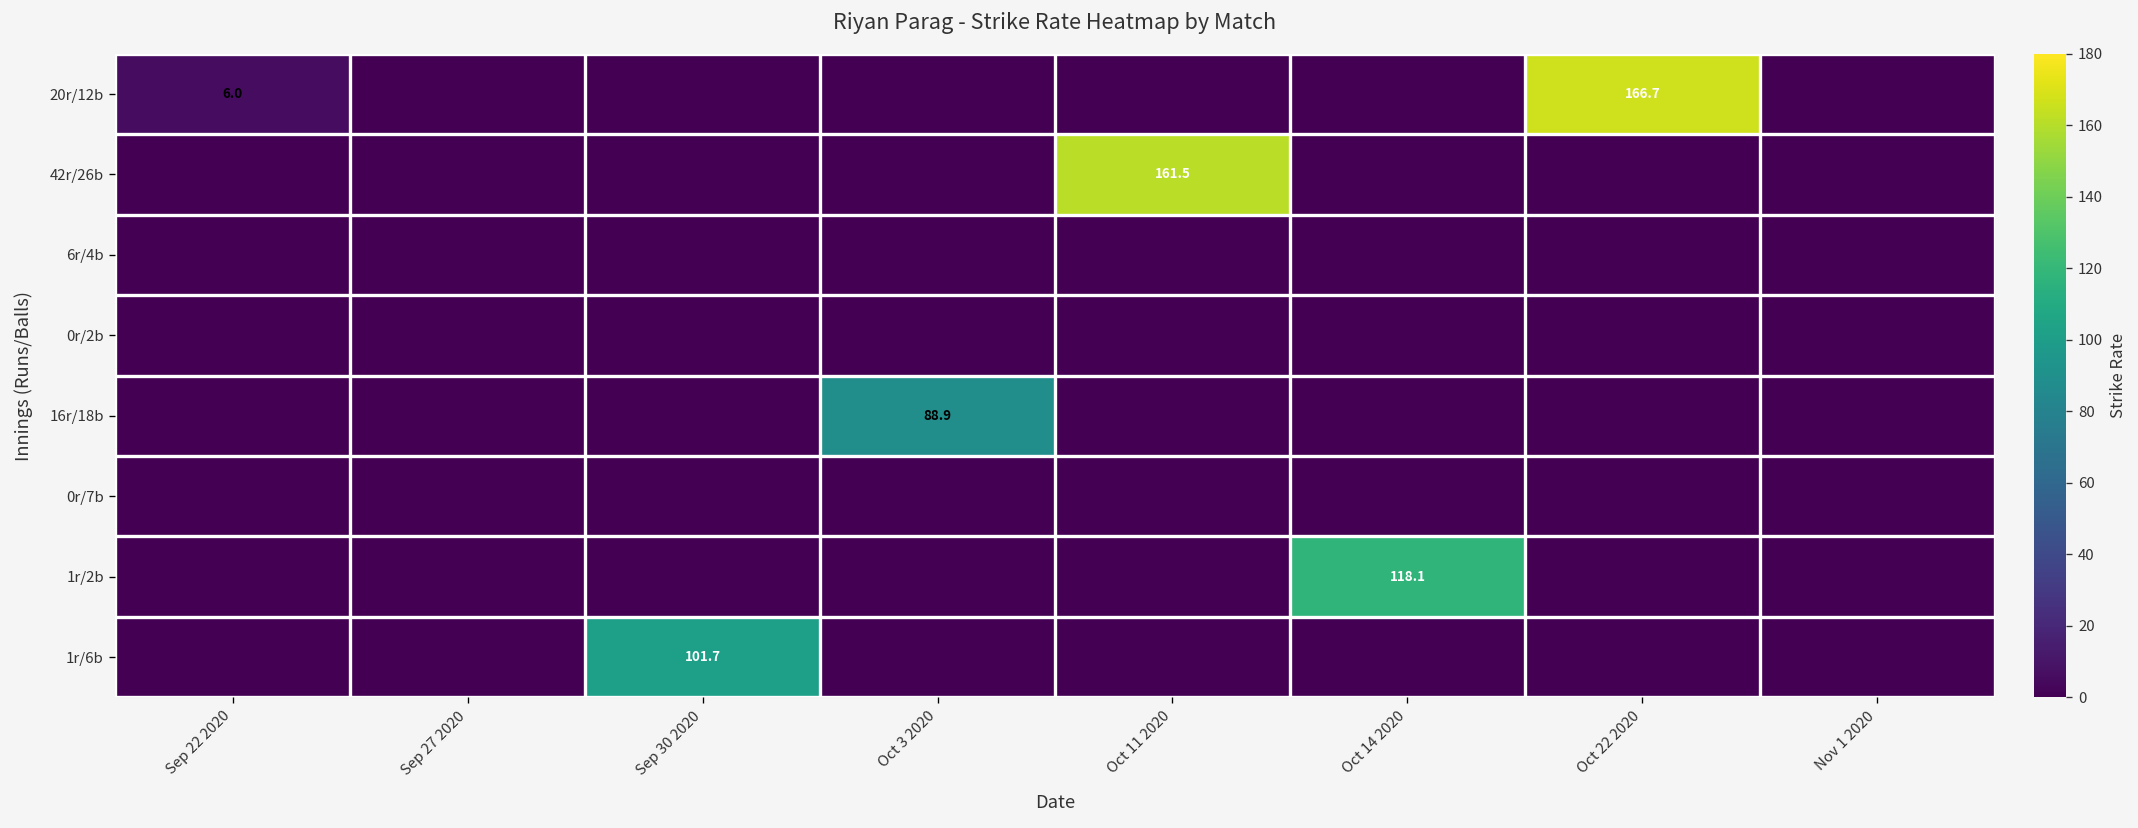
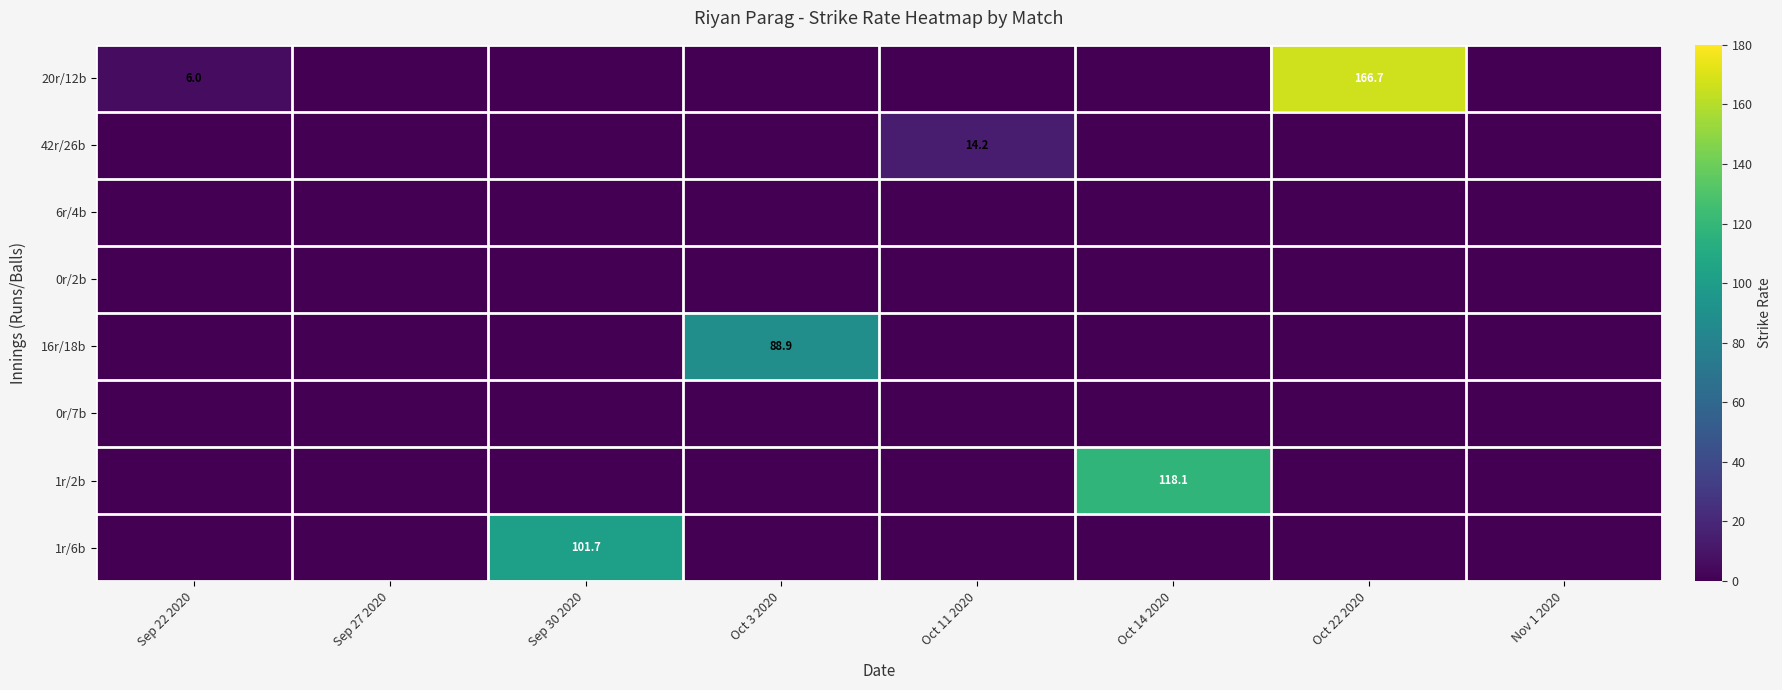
  {
    "20r/12b": {
      "Sep 22 2020": 6.0,
      "Oct 22 2020": 166.7
    },
    "42r/26b": {
-     "Oct 11 2020": 161.5
+     "Oct 11 2020": 14.2
    },
    "16r/18b": {
      "Oct 3 2020": 88.9
    },
    "1r/2b": {
      "Oct 14 2020": 118.1
    },
    "1r/6b": {
      "Sep 30 2020": 101.7
    }
  }
